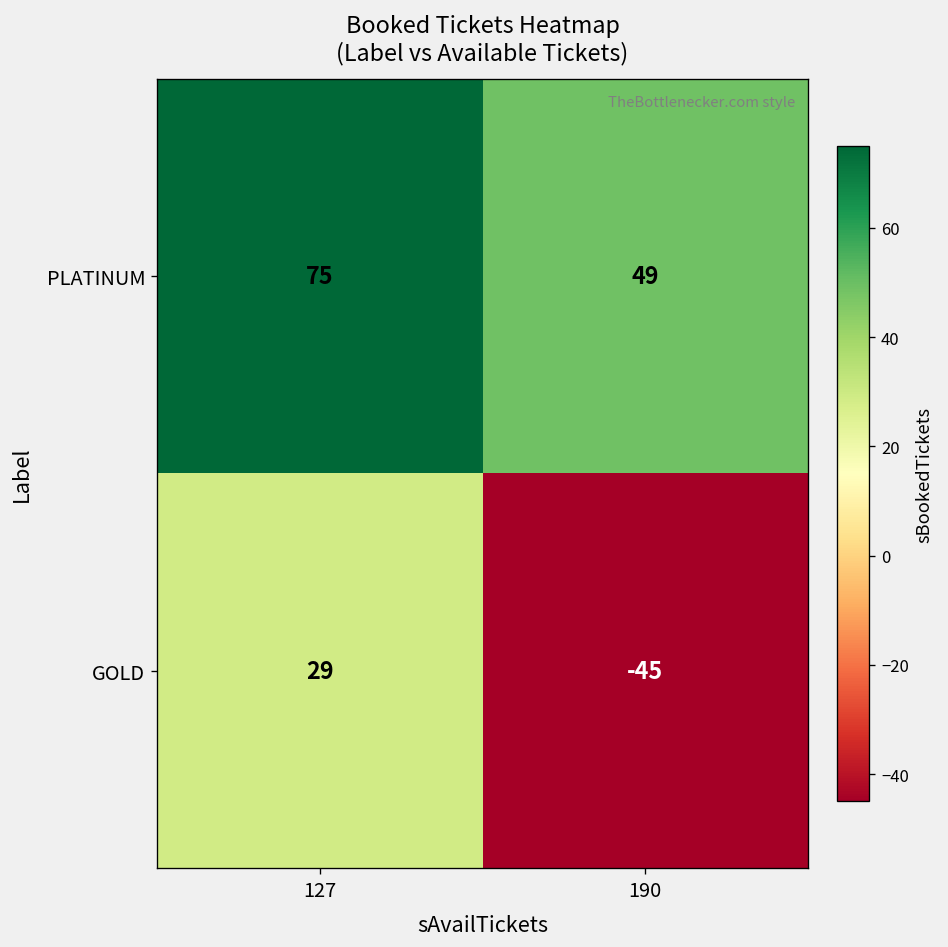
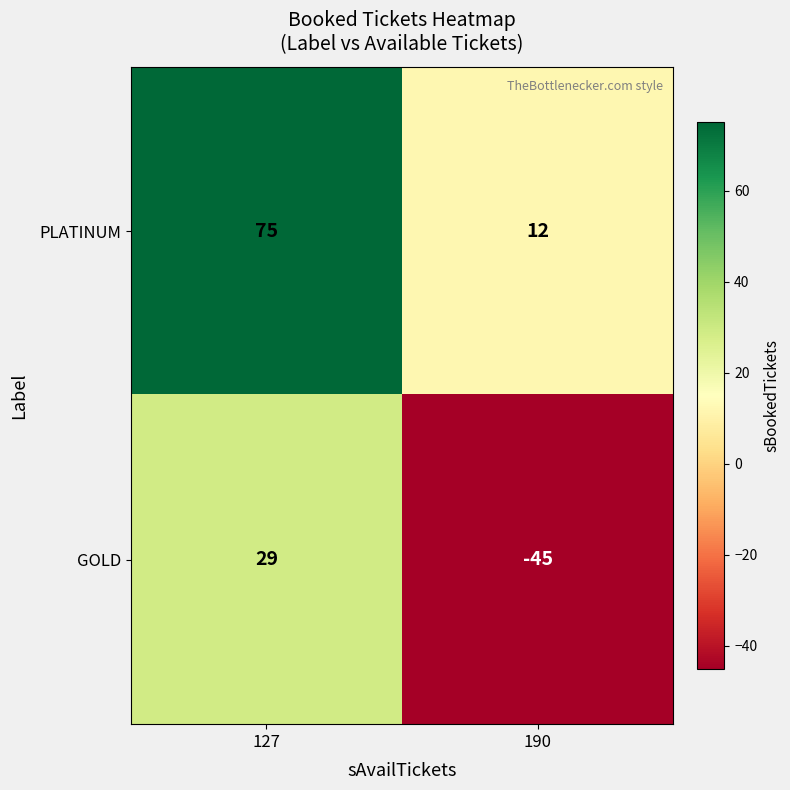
  {
    "PLATINUM": {
      "127": 75,
-     "190": 49
+     "190": 12
    },
    "GOLD": {
      "127": 29,
      "190": -45
    }
  }
